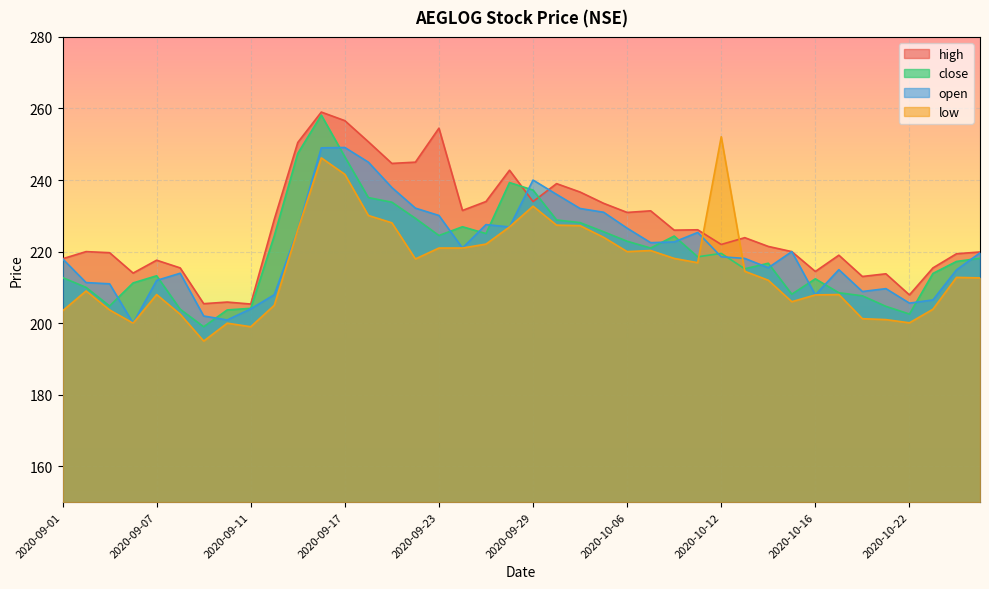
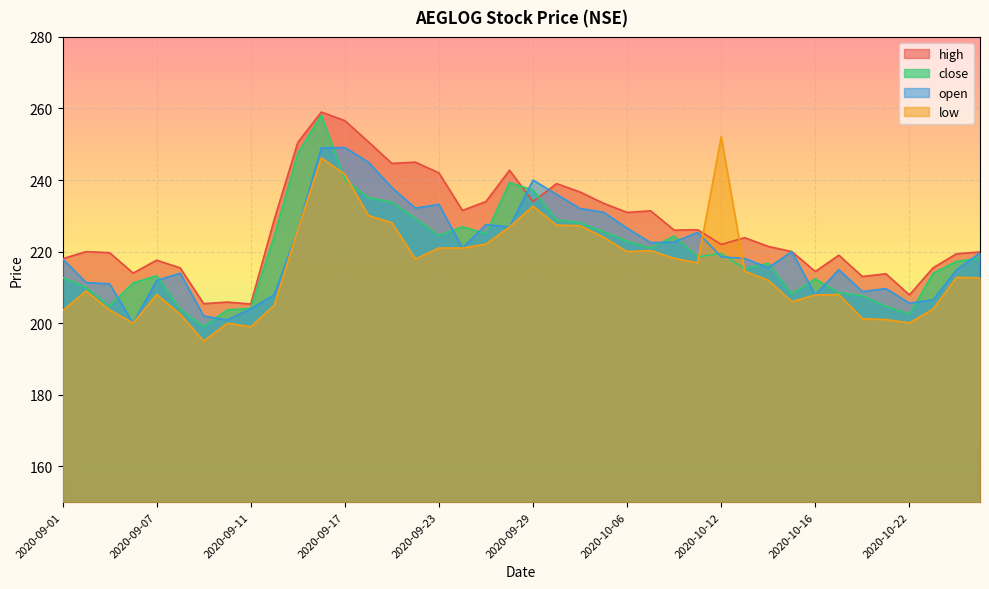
  {
    "high": {
      "2020-09-07": 218,
      "2020-09-11": 205,
      "2020-09-17": 257,
-     "2020-09-23": 255,
+     "2020-09-23": 242,
      "2020-09-29": 234,
      "2020-10-06": 231,
      "2020-10-12": 222,
      "2020-10-16": 214,
      "2020-10-22": 208
    },
    "close": {
      "2020-09-01": 213,
      "2020-09-07": 213,
-     "2020-09-17": 247,
+     "2020-09-17": 240,
      "2020-09-23": 225,
      "2020-09-29": 237,
      "2020-10-06": 223,
      "2020-10-12": 220,
      "2020-10-16": 212,
      "2020-10-22": 203
    },
    "open": {
      "2020-09-07": 212,
      "2020-09-17": 249,
-     "2020-09-23": 230,
+     "2020-09-23": 233,
      "2020-09-29": 240,
      "2020-10-06": 227,
      "2020-10-12": 219,
      "2020-10-22": 206
    },
    "low": {
      "2020-09-01": 203,
      "2020-09-07": 208,
      "2020-09-11": 199,
      "2020-09-17": 242,
      "2020-09-23": 221,
      "2020-09-29": 233,
      "2020-10-06": 220,
      "2020-10-12": 252,
      "2020-10-22": 200
    }
  }
